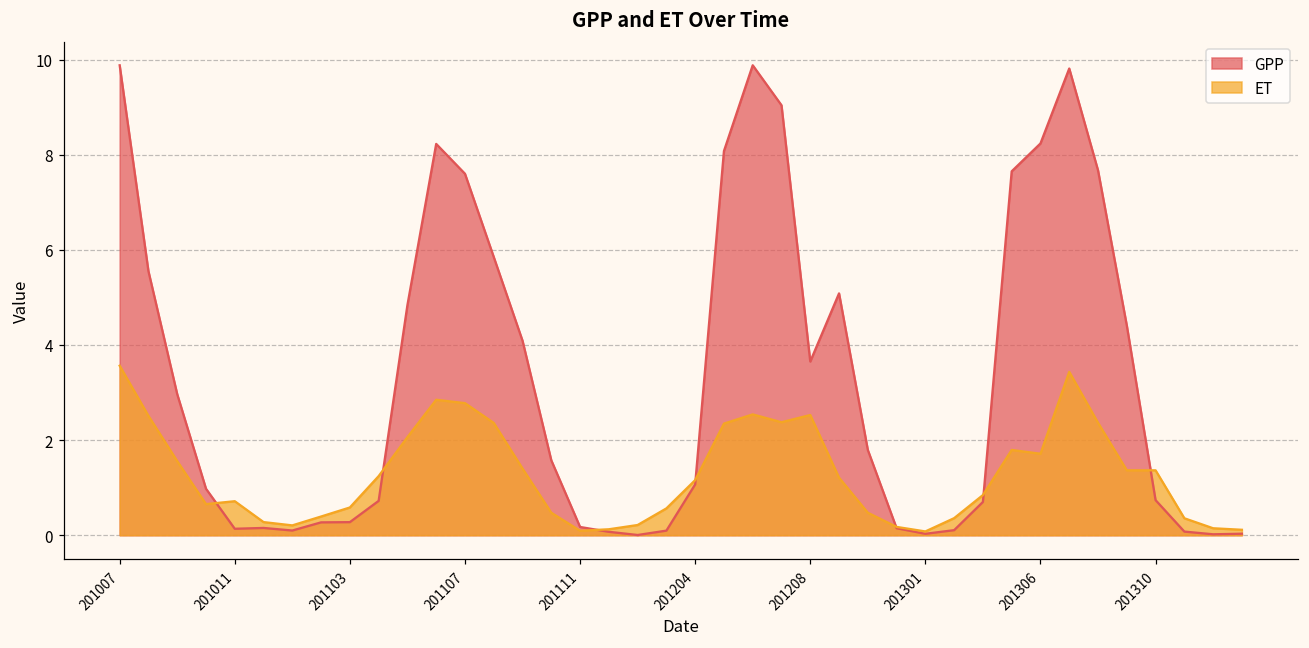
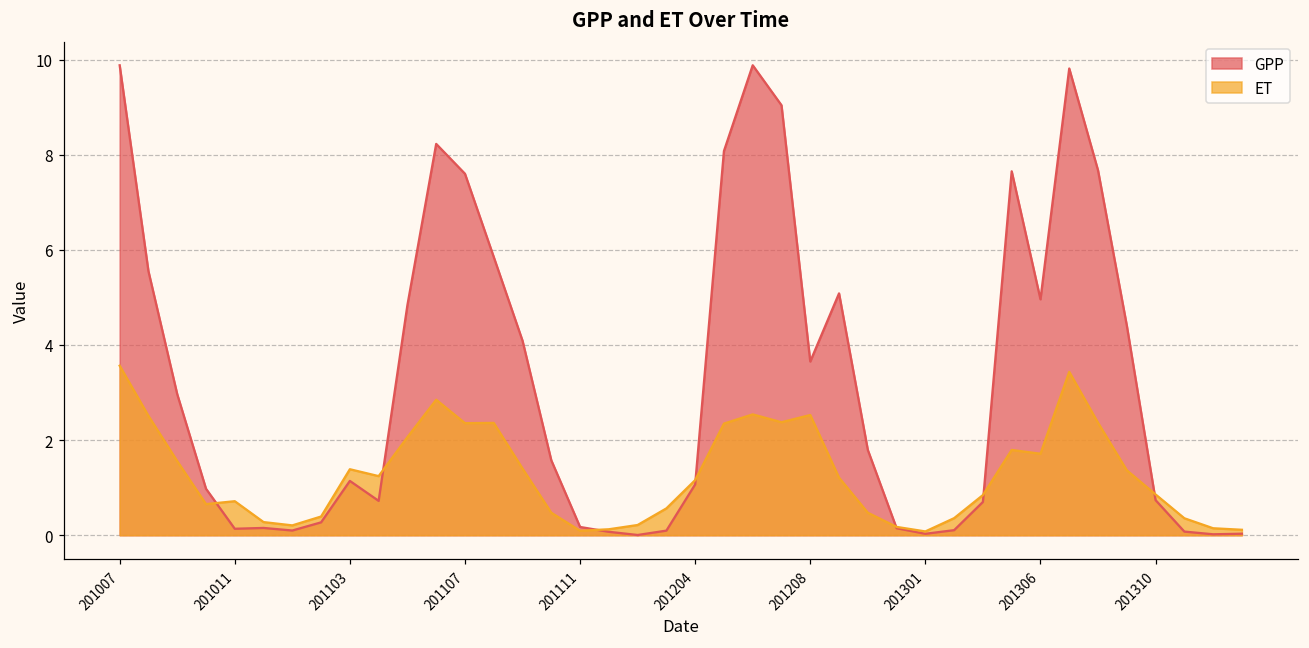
  {
    "GPP": {
      "201007": 9.9,
      "201011": 0.1,
-     "201103": 0.3,
+     "201103": 1.1,
      "201107": 7.6,
      "201111": 0.2,
      "201204": 1.1,
      "201208": 3.7,
-     "201306": 8.2,
+     "201306": 5.0,
      "201310": 0.7
    },
    "ET": {
      "201007": 3.6,
      "201011": 0.7,
-     "201103": 0.6,
-     "201107": 2.8,
+     "201103": 1.4,
+     "201107": 2.4,
      "201111": 0.1,
      "201204": 1.2,
      "201208": 2.5,
      "201306": 1.7,
-     "201310": 1.4
+     "201310": 0.9
    }
  }
